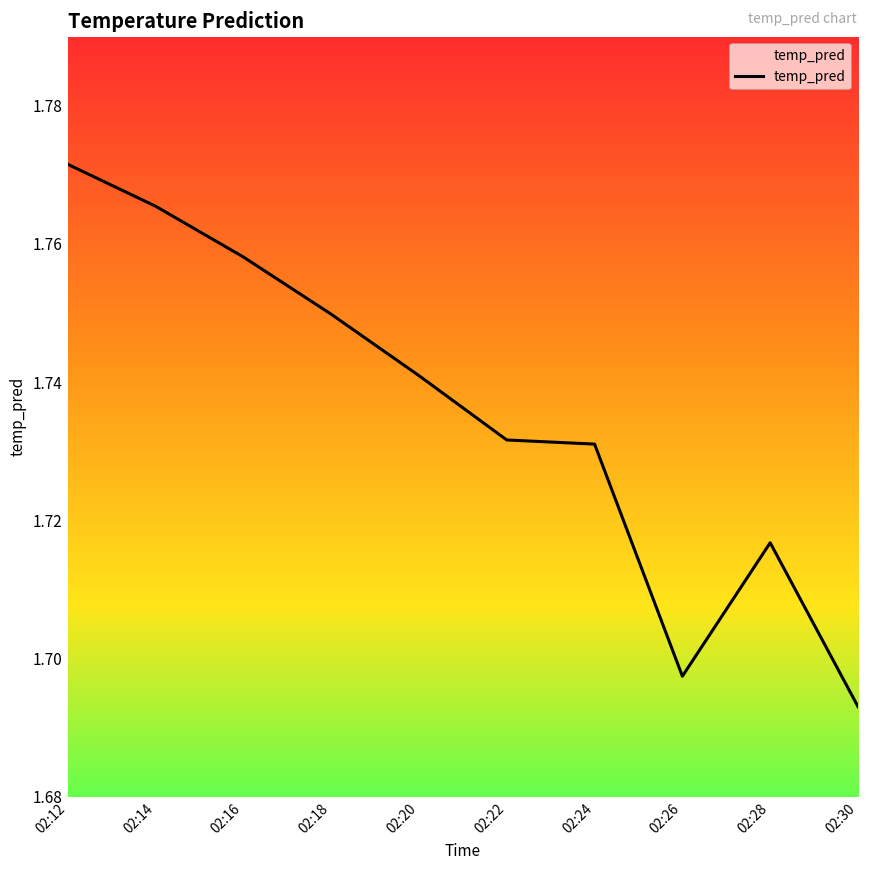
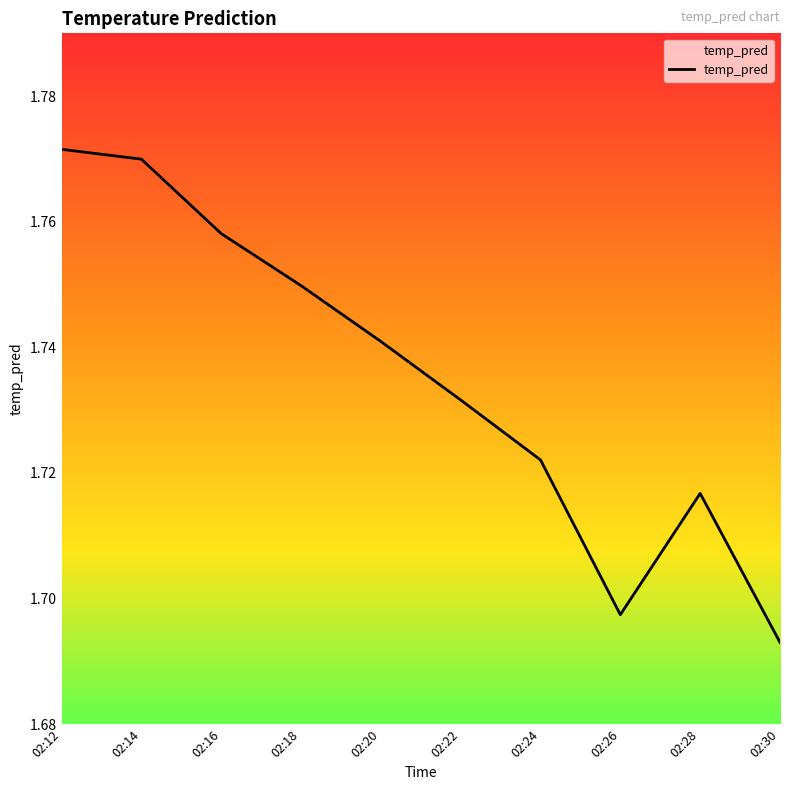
  {
    "02:12": 1.772,
-   "02:14": 1.765,
+   "02:14": 1.770,
    "02:16": 1.758,
    "02:18": 1.750,
    "02:20": 1.741,
    "02:22": 1.732,
-   "02:24": 1.731,
+   "02:24": 1.722,
    "02:26": 1.697,
    "02:28": 1.717,
    "02:30": 1.693
  }
